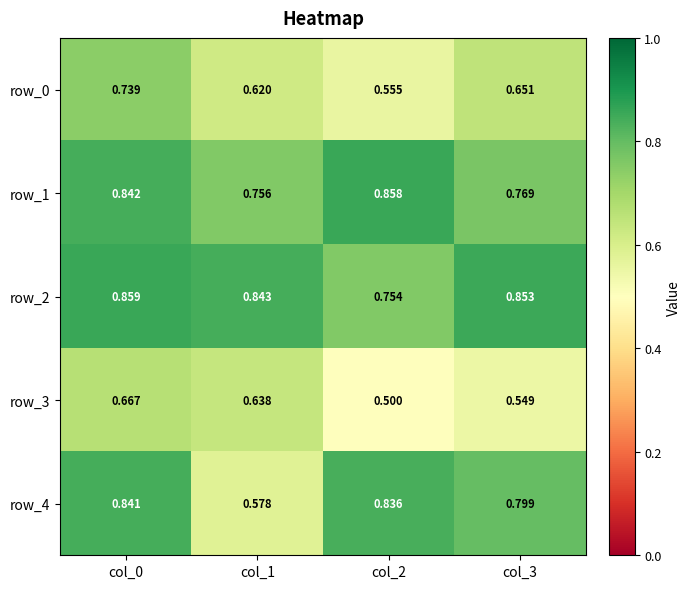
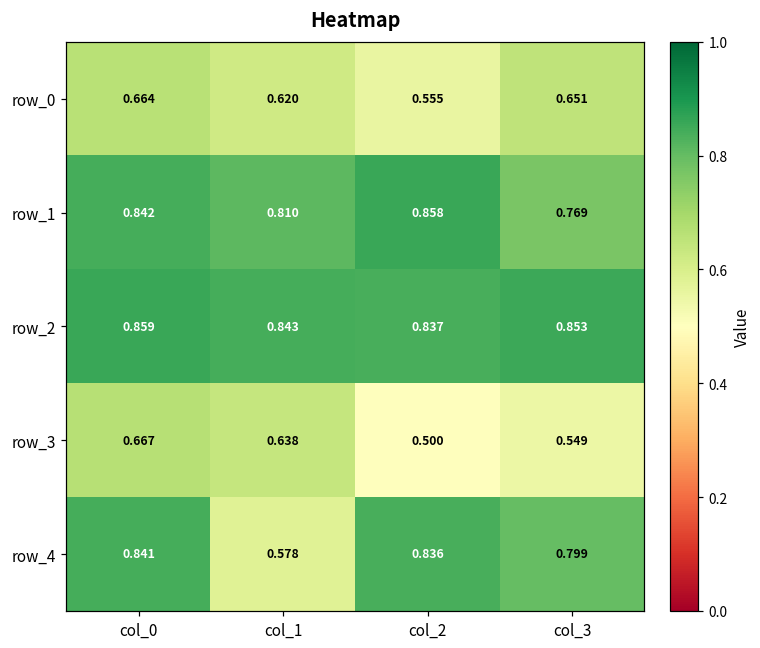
  {
    "row_0": {
-     "col_0": 0.739,
+     "col_0": 0.664,
      "col_1": 0.620,
      "col_2": 0.555,
      "col_3": 0.651
    },
    "row_1": {
      "col_0": 0.842,
-     "col_1": 0.756,
+     "col_1": 0.810,
      "col_2": 0.858,
      "col_3": 0.769
    },
    "row_2": {
      "col_0": 0.859,
      "col_1": 0.843,
-     "col_2": 0.754,
+     "col_2": 0.837,
      "col_3": 0.853
    },
    "row_3": {
      "col_0": 0.667,
      "col_1": 0.638,
      "col_2": 0.500,
      "col_3": 0.549
    },
    "row_4": {
      "col_0": 0.841,
      "col_1": 0.578,
      "col_2": 0.836,
      "col_3": 0.799
    }
  }
